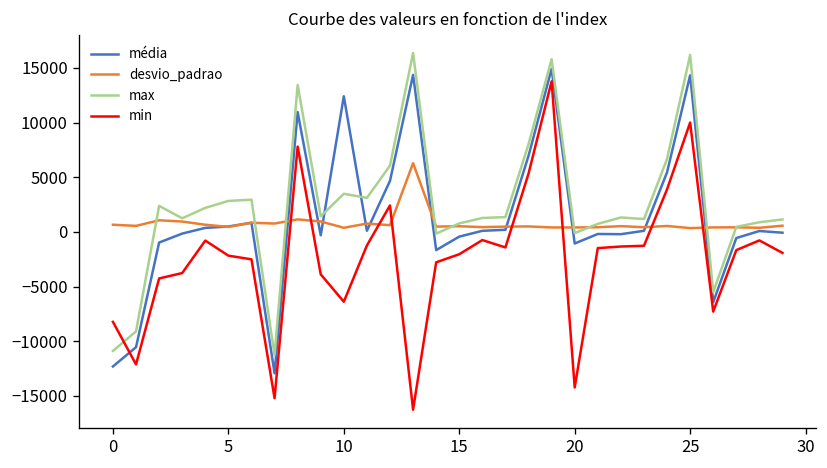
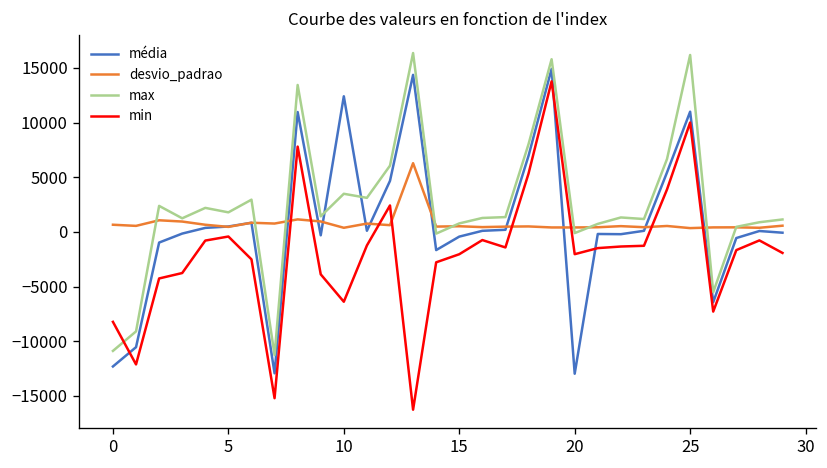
  {
    "média": {
      "0": -12000,
      "10": 12000,
      "15": 0,
-     "20": -1000,
-     "25": 14000
+     "20": -13000,
+     "25": 11000
    },
    "desvio_padrao": {
      "0": 1000,
      "10": 0,
      "20": 0,
      "25": 0
    },
    "max": {
      "0": -11000,
-     "5": 3000,
+     "5": 2000,
      "10": 3000,
      "20": 0,
      "25": 16000
    },
    "min": {
      "0": -8000,
-     "5": -2000,
+     "5": 0,
      "10": -6000,
      "15": -2000,
-     "20": -14000,
+     "20": -2000,
      "25": 10000
    }
  }
